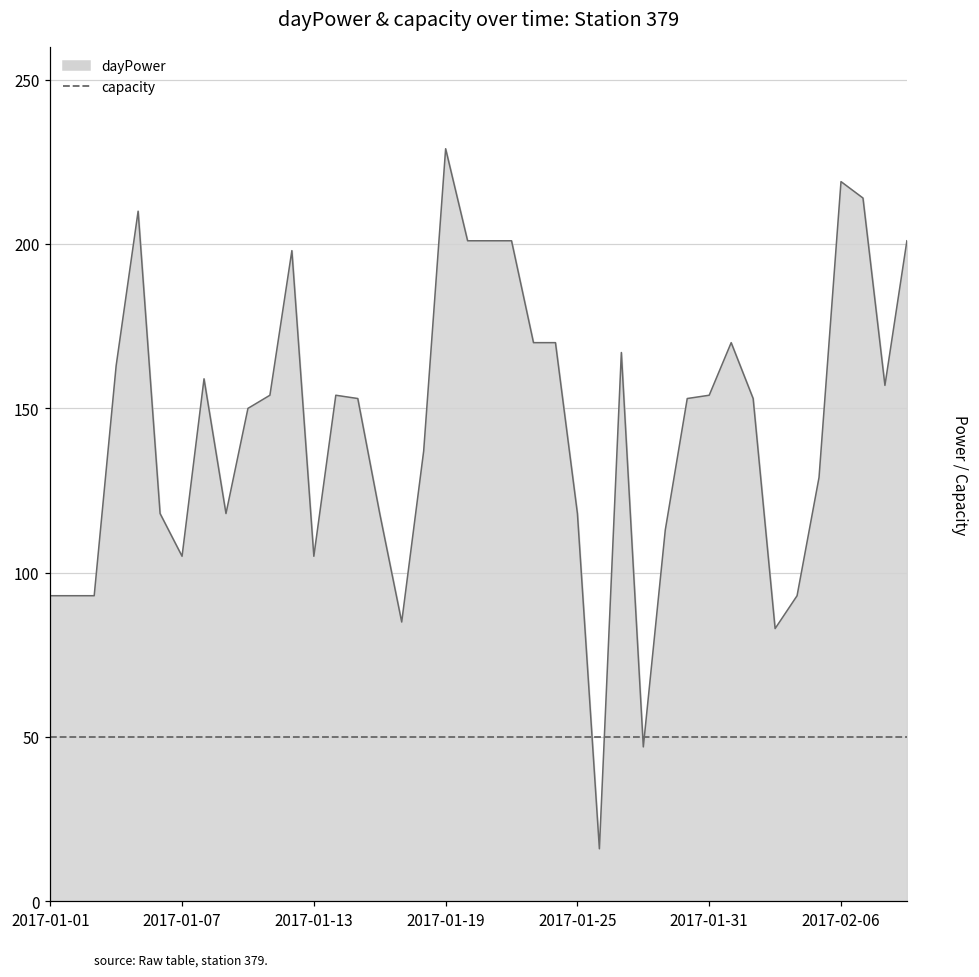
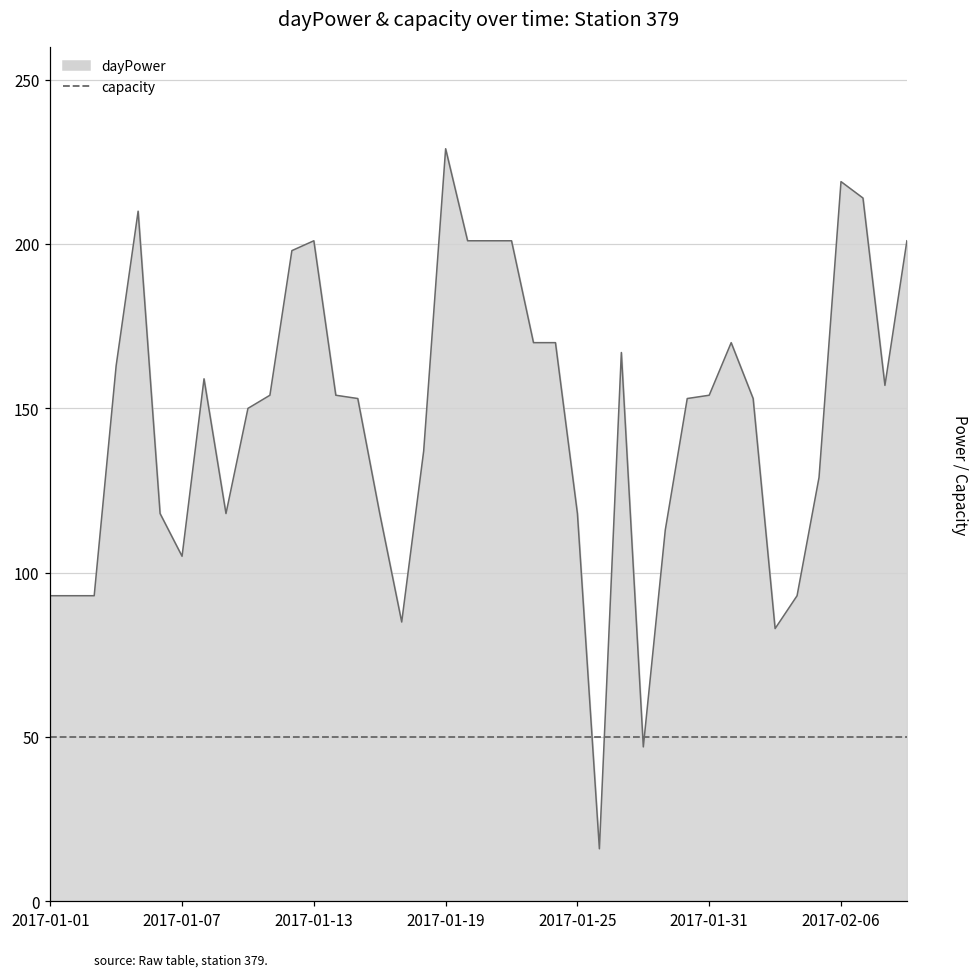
  {
    "dayPower": {
      "2017-01-01": 93,
      "2017-01-07": 105,
-     "2017-01-13": 105,
+     "2017-01-13": 201,
      "2017-01-19": 229,
      "2017-01-25": 118,
      "2017-01-31": 154,
      "2017-02-06": 219
    },
    "capacity": {
      "2017-01-01": 50,
      "2017-01-07": 50,
      "2017-01-13": 50,
      "2017-01-19": 50,
      "2017-01-25": 50,
      "2017-01-31": 50,
      "2017-02-06": 50
    }
  }
